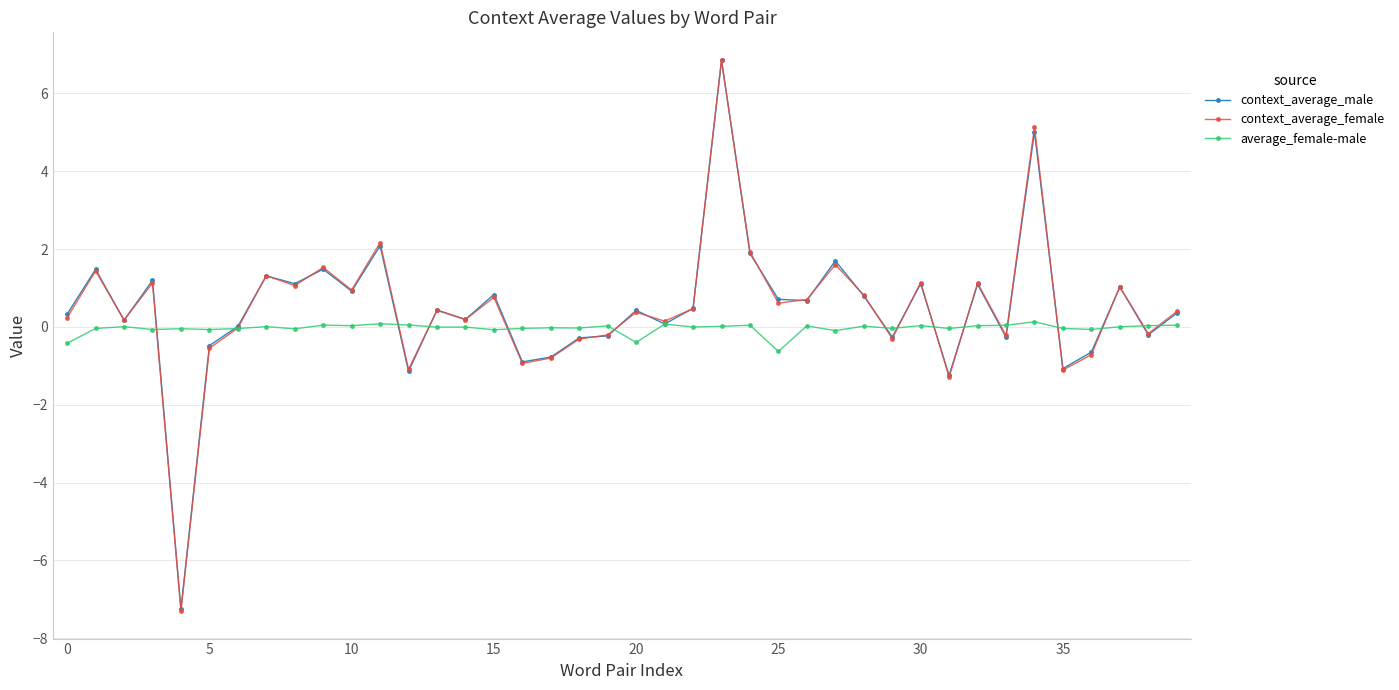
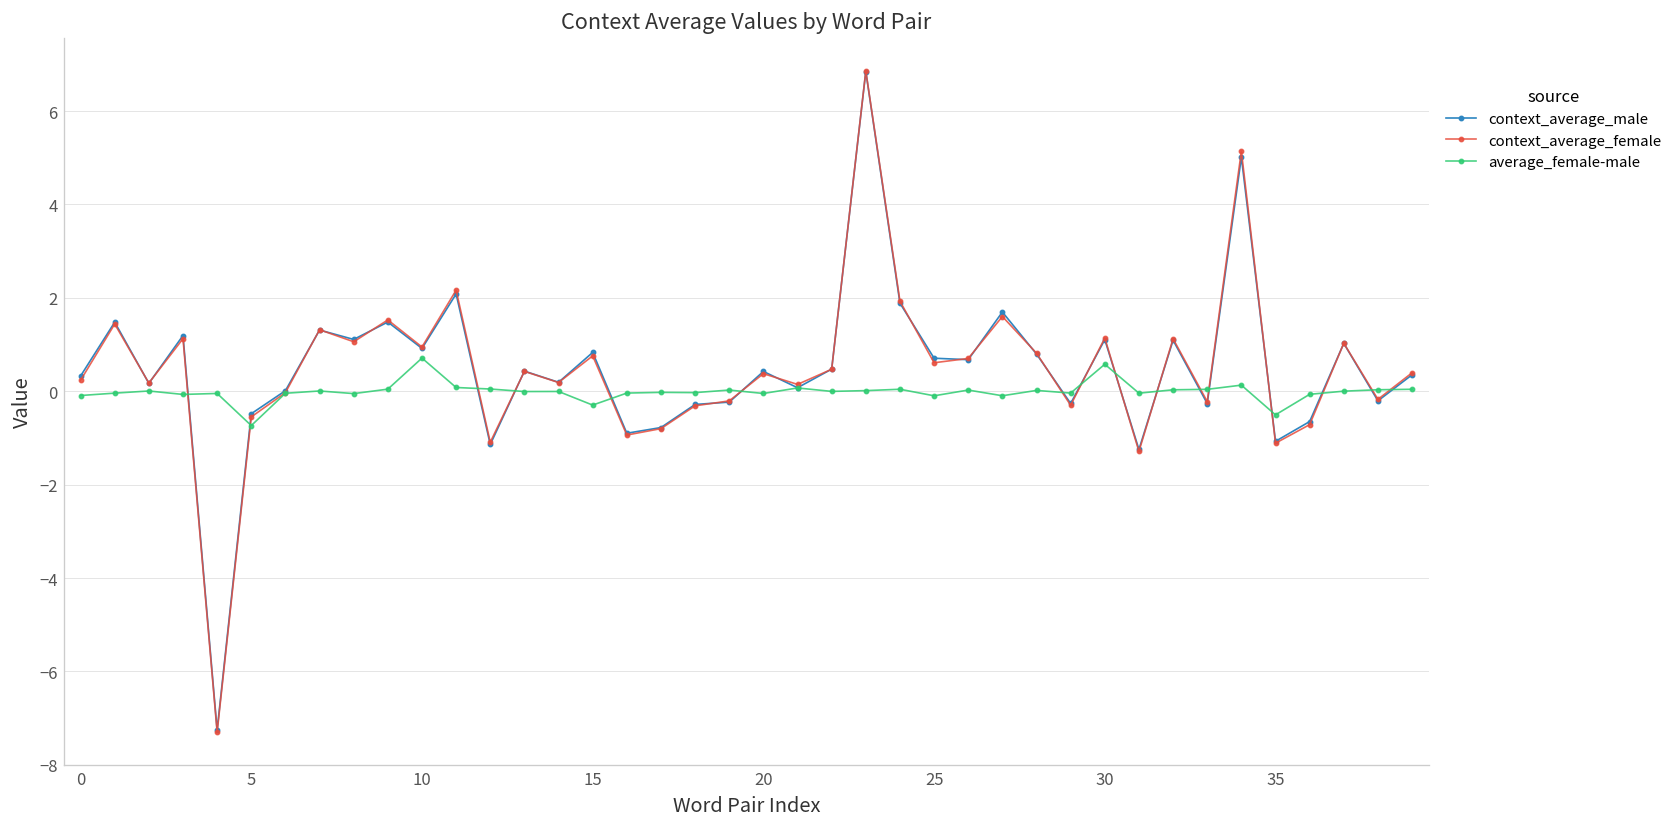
  {
    "context_average_male": {
      "0": 0.3,
      "5": -0.5,
      "15": 0.8,
      "25": 0.7
    },
    "context_average_female": {
      "0": 0.2,
      "5": -0.5,
      "15": 0.8,
      "25": 0.6
    },
    "average_female-male": {
-     "0": -0.4,
-     "5": -0.1,
-     "10": 0.0,
-     "15": -0.1,
-     "20": -0.4,
-     "25": -0.6,
-     "30": 0.0,
-     "35": 0.0
+     "0": -0.1,
+     "5": -0.7,
+     "10": 0.7,
+     "15": -0.3,
+     "20": 0.0,
+     "25": -0.1,
+     "30": 0.6,
+     "35": -0.5
    }
  }
